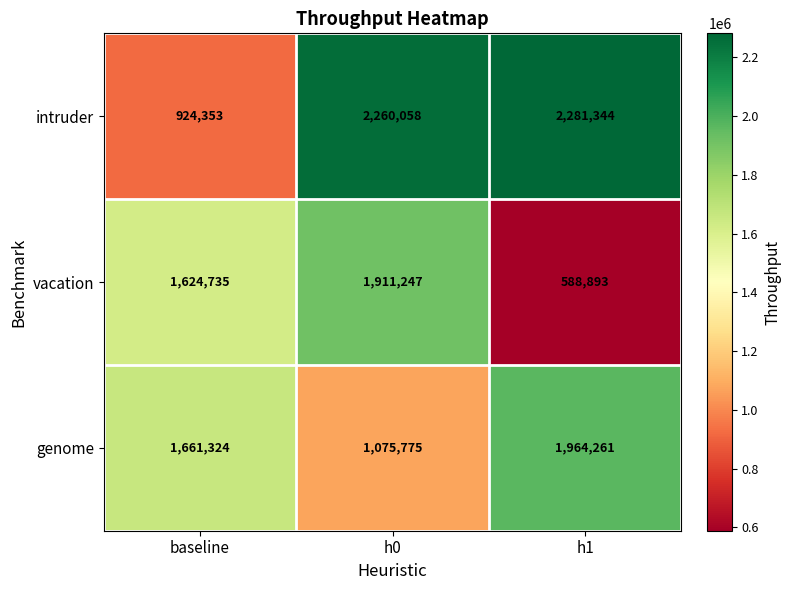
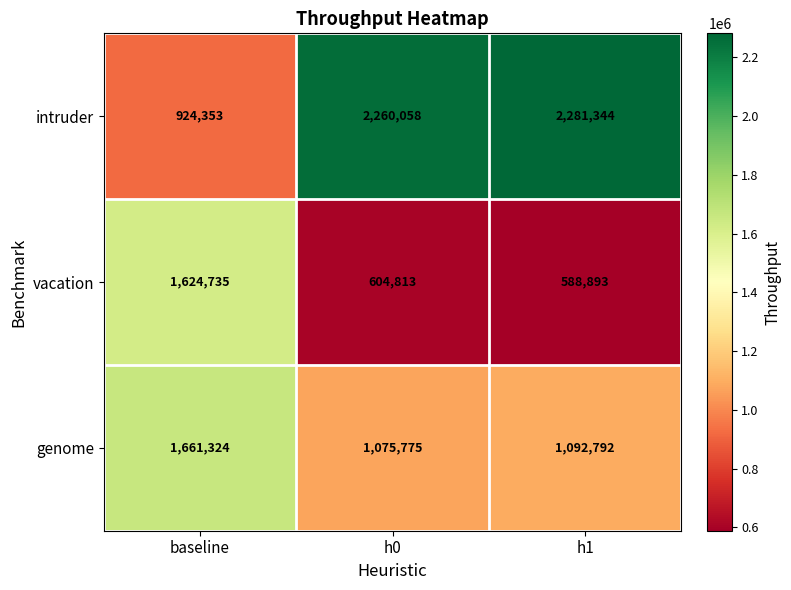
  {
    "intruder": {
      "baseline": "924,353",
      "h0": "2,260,058",
      "h1": "2,281,344"
    },
    "vacation": {
      "baseline": "1,624,735",
-     "h0": "1,911,247",
+     "h0": "604,813",
      "h1": "588,893"
    },
    "genome": {
      "baseline": "1,661,324",
      "h0": "1,075,775",
-     "h1": "1,964,261"
+     "h1": "1,092,792"
    }
  }
